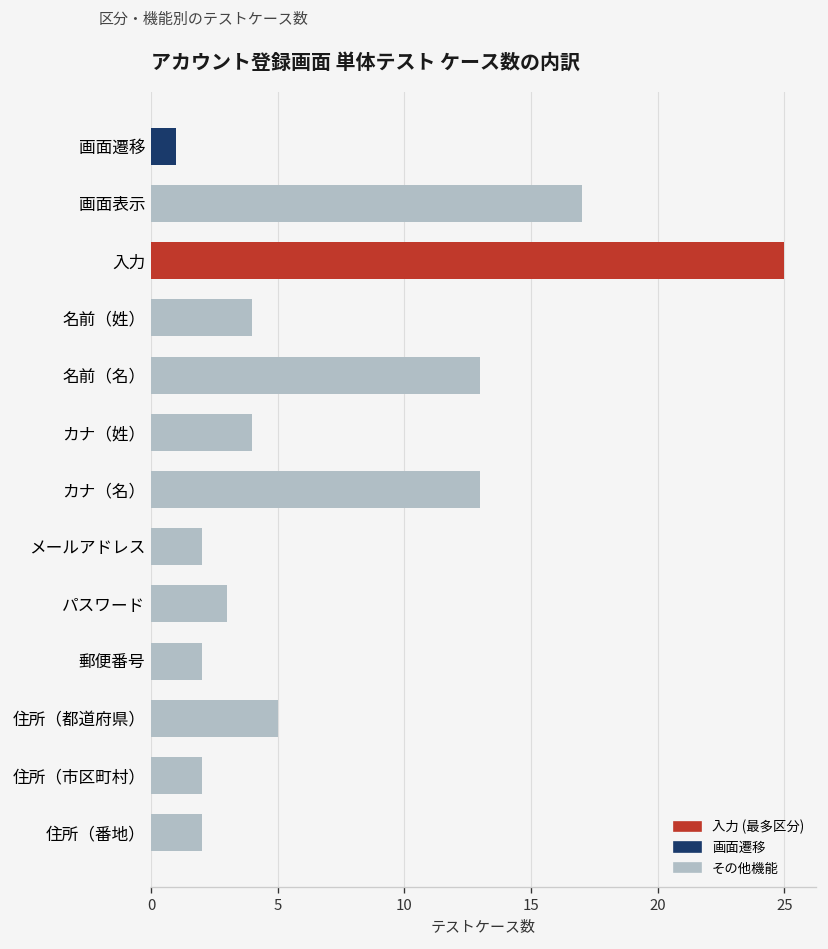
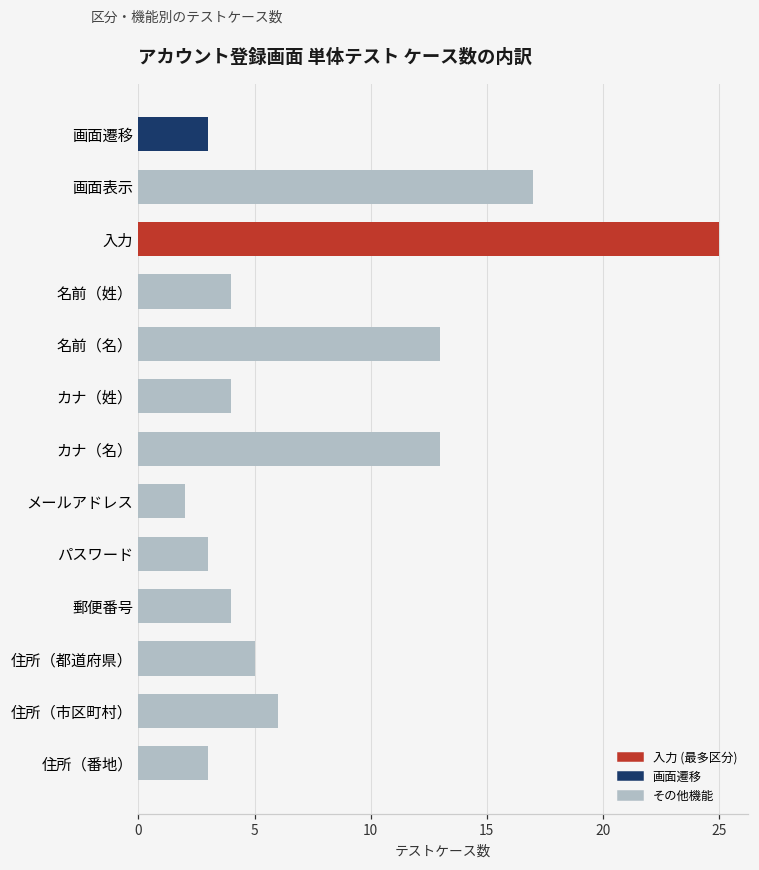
  {
-   "画面遷移": 1,
+   "画面遷移": 3,
    "画面表示": 17,
    "入力": 25,
    "名前（姓）": 4,
    "名前（名）": 13,
    "カナ（姓）": 4,
    "カナ（名）": 13,
    "メールアドレス": 2,
    "パスワード": 3,
-   "郵便番号": 2,
+   "郵便番号": 4,
    "住所（都道府県）": 5,
-   "住所（市区町村）": 2,
-   "住所（番地）": 2
+   "住所（市区町村）": 6,
+   "住所（番地）": 3
  }
